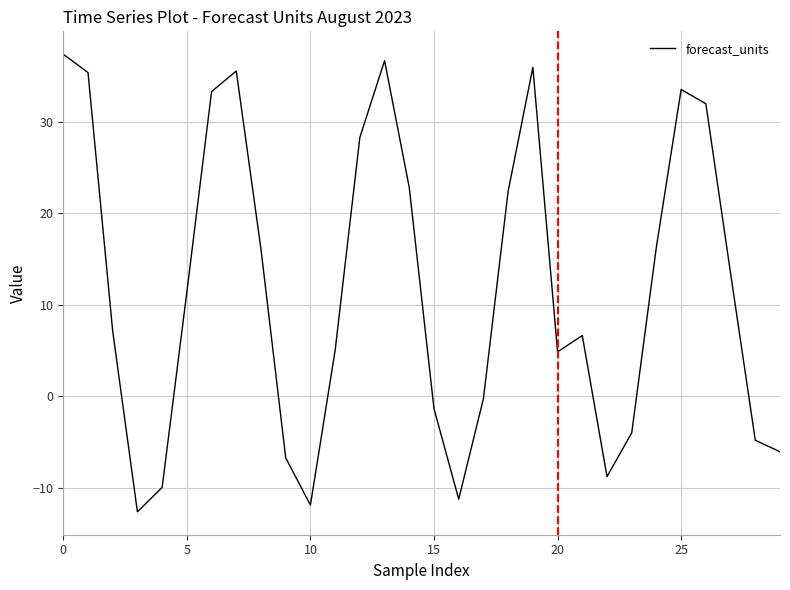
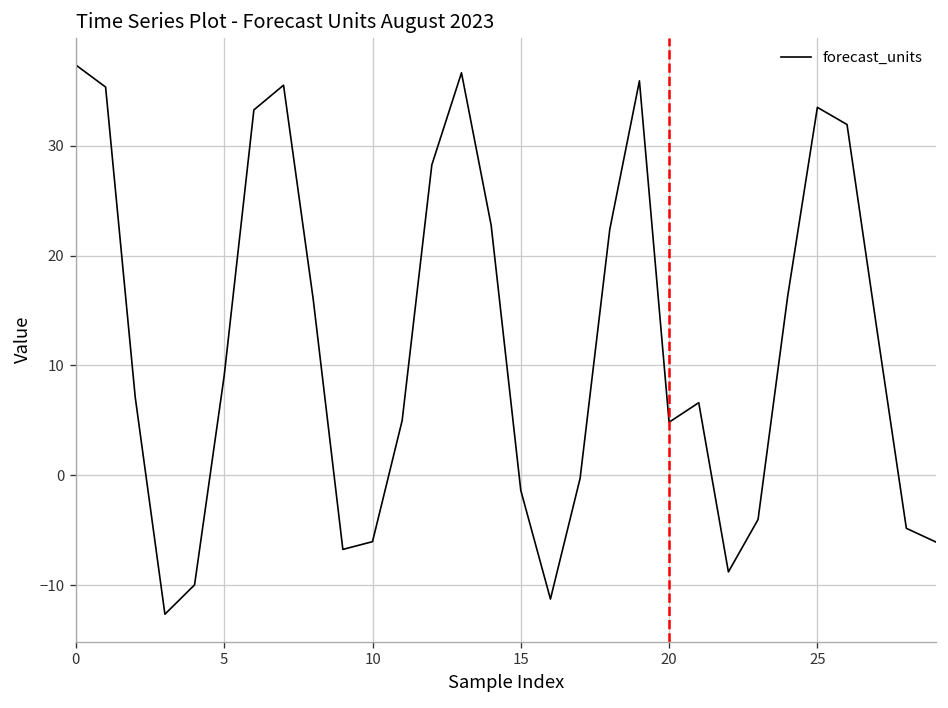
  {
    "0": 37,
-   "5": 11,
-   "10": -12,
+   "5": 9,
+   "10": -6,
    "15": -1,
    "20": 5,
    "25": 34
  }
